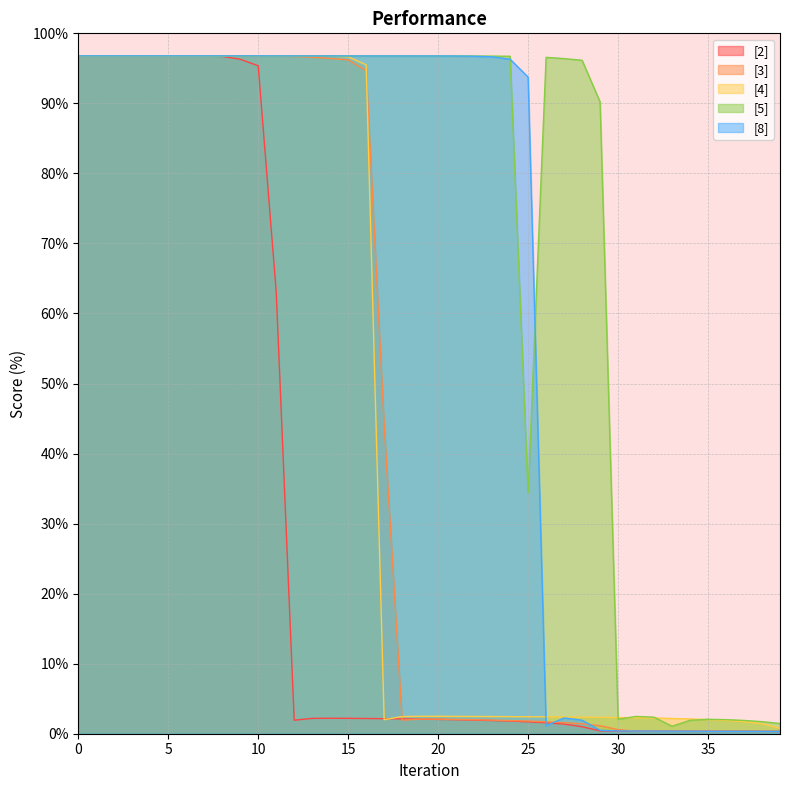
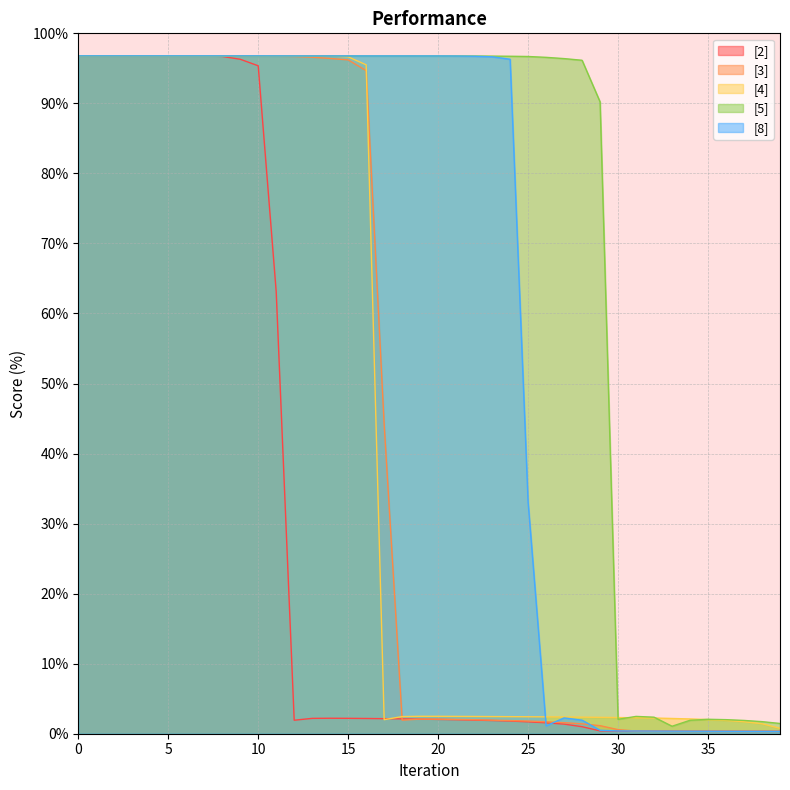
  {
    "[5]": {
-     "25": "34%"
+     "25": "97%"
    },
    "[8]": {
-     "25": "94%"
+     "25": "33%"
    }
  }
